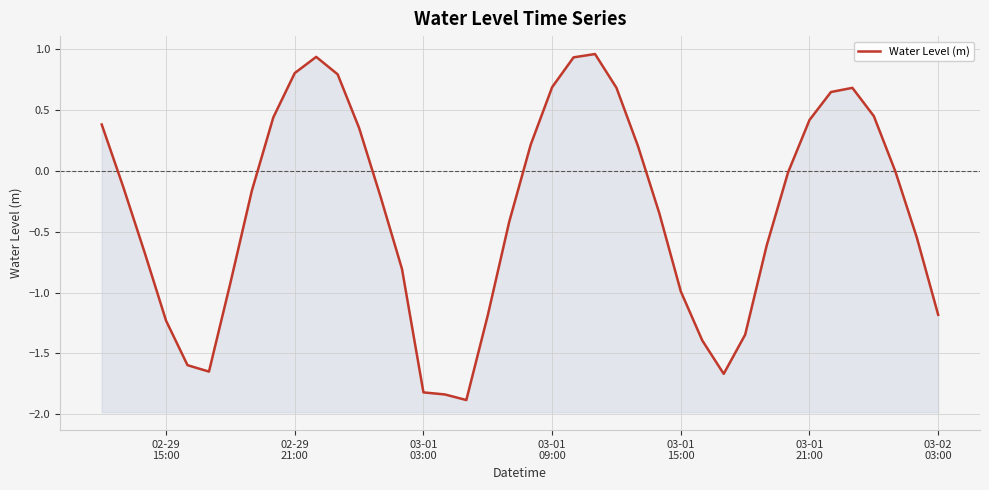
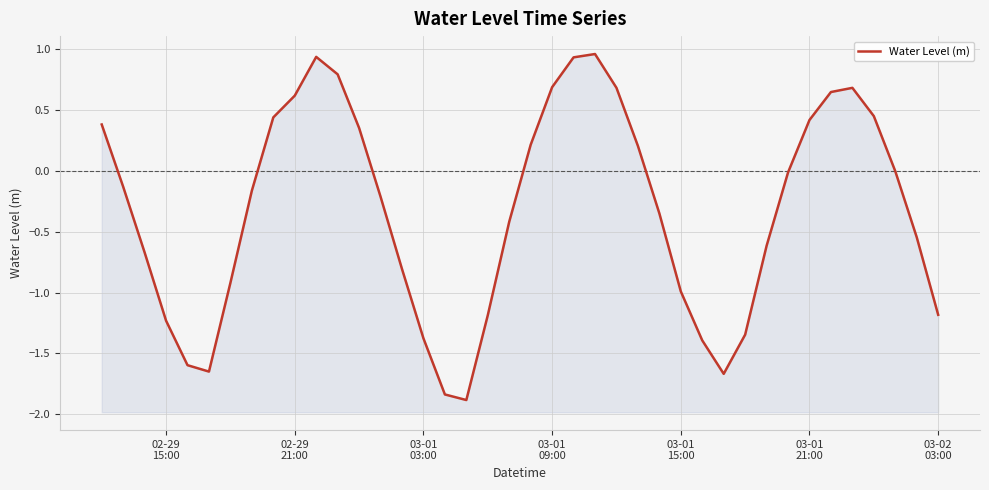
  {
    "02-29 15:00": -1.23,
-   "02-29 21:00": 0.80,
-   "03-01 03:00": -1.82,
+   "02-29 21:00": 0.62,
+   "03-01 03:00": -1.38,
    "03-01 09:00": 0.69,
    "03-01 15:00": -0.99,
    "03-01 21:00": 0.42,
    "03-02 03:00": -1.18
  }
